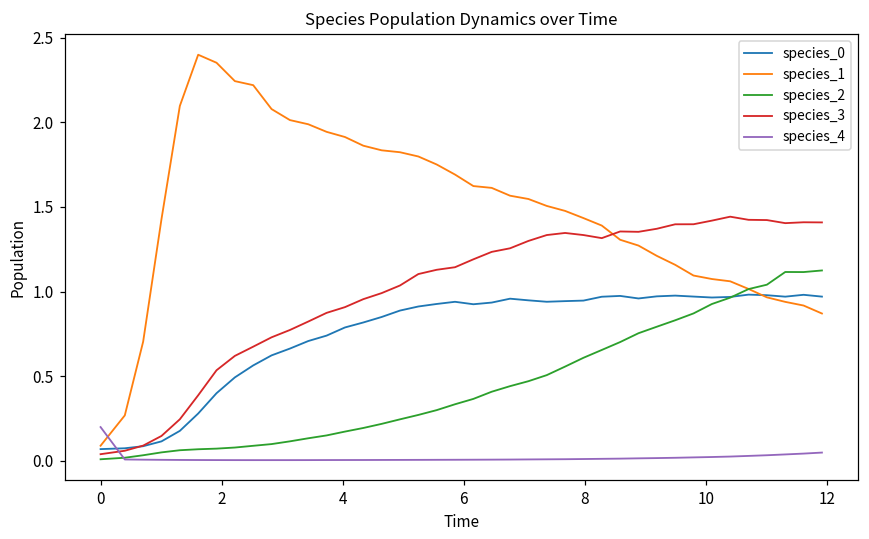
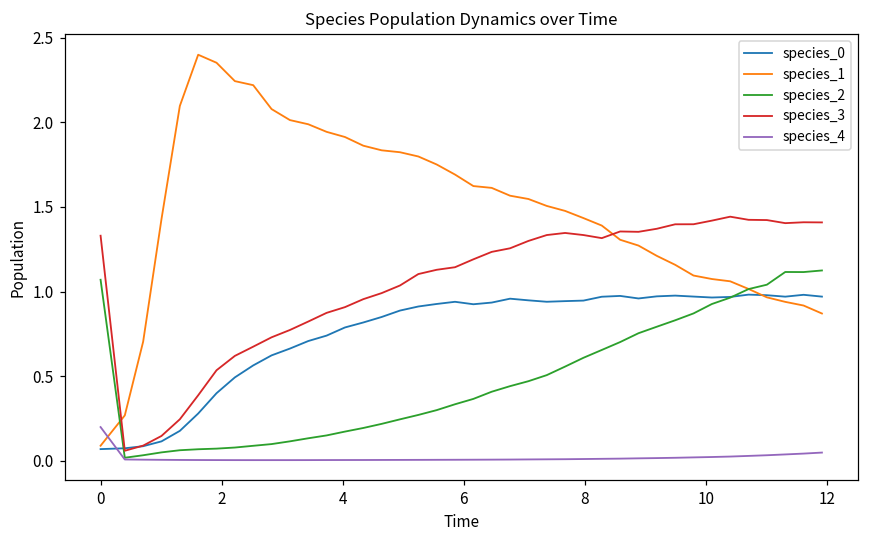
  {
    "species_0": {
      "0": 0.07
    },
    "species_1": {
      "0": 0.09
    },
    "species_2": {
-     "0": 0.01
+     "0": 1.07
    },
    "species_3": {
-     "0": 0.04
+     "0": 1.33
    },
    "species_4": {
      "0": 0.20
    }
  }
